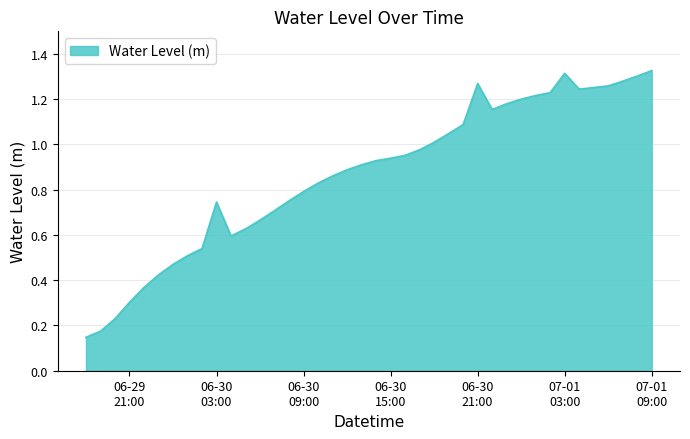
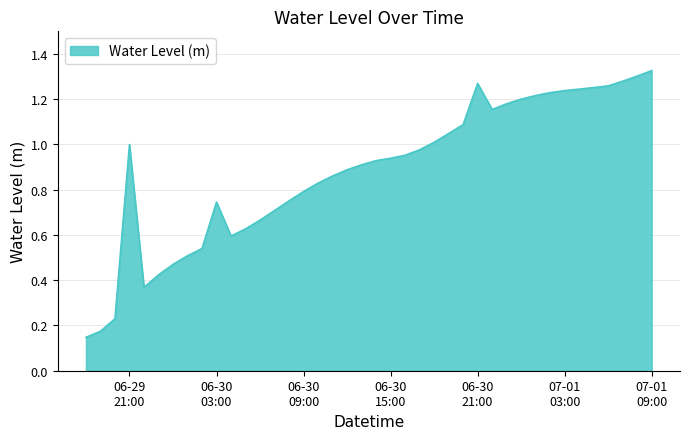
  {
-   "06-29 21:00": 0.30,
+   "06-29 21:00": 1.00,
    "06-30 03:00": 0.75,
    "06-30 09:00": 0.79,
    "06-30 15:00": 0.94,
    "06-30 21:00": 1.27,
-   "07-01 03:00": 1.31,
+   "07-01 03:00": 1.24,
    "07-01 09:00": 1.33
  }
